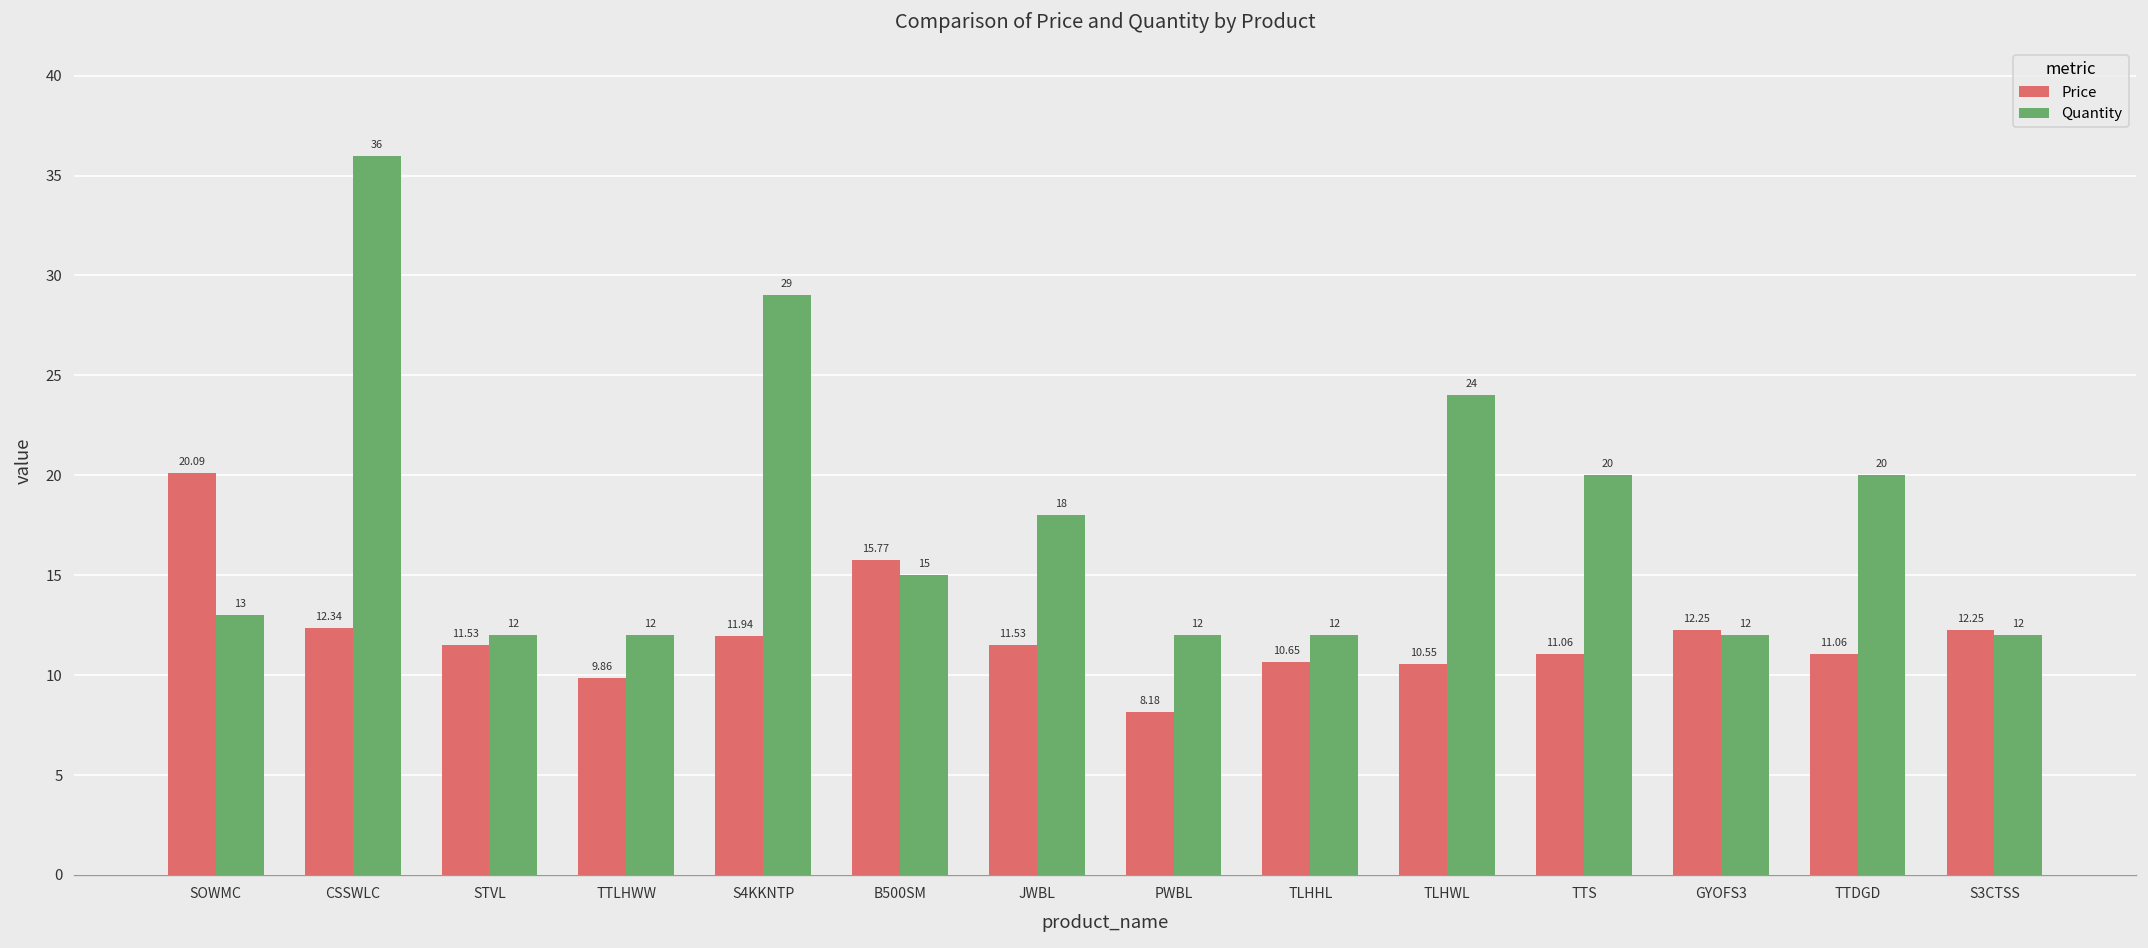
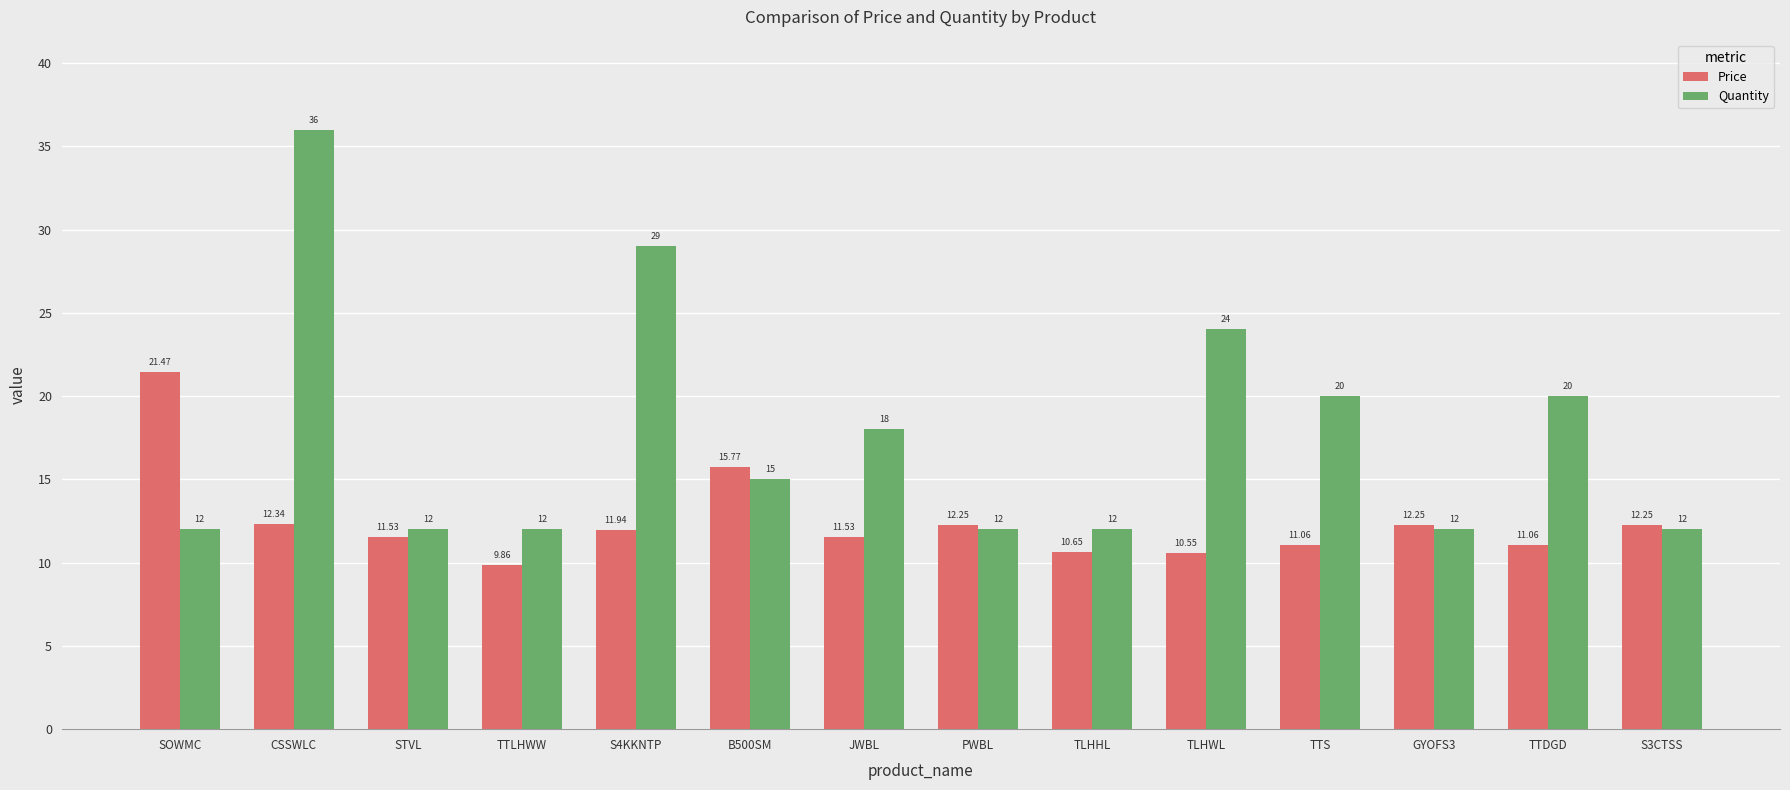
  {
    "Price": {
-     "SOWMC": 20.09,
+     "SOWMC": 21.47,
      "CSSWLC": 12.34,
      "STVL": 11.53,
      "TTLHWW": 9.86,
      "S4KKNTP": 11.94,
      "B500SM": 15.77,
      "JWBL": 11.53,
-     "PWBL": 8.18,
+     "PWBL": 12.25,
      "TLHHL": 10.65,
      "TLHWL": 10.55,
      "TTS": 11.06,
      "GYOFS3": 12.25,
      "TTDGD": 11.06,
      "S3CTSS": 12.25
    },
    "Quantity": {
-     "SOWMC": 13,
+     "SOWMC": 12,
      "CSSWLC": 36,
      "STVL": 12,
      "TTLHWW": 12,
      "S4KKNTP": 29,
      "B500SM": 15,
      "JWBL": 18,
      "PWBL": 12,
      "TLHHL": 12,
      "TLHWL": 24,
      "TTS": 20,
      "GYOFS3": 12,
      "TTDGD": 20,
      "S3CTSS": 12
    }
  }
